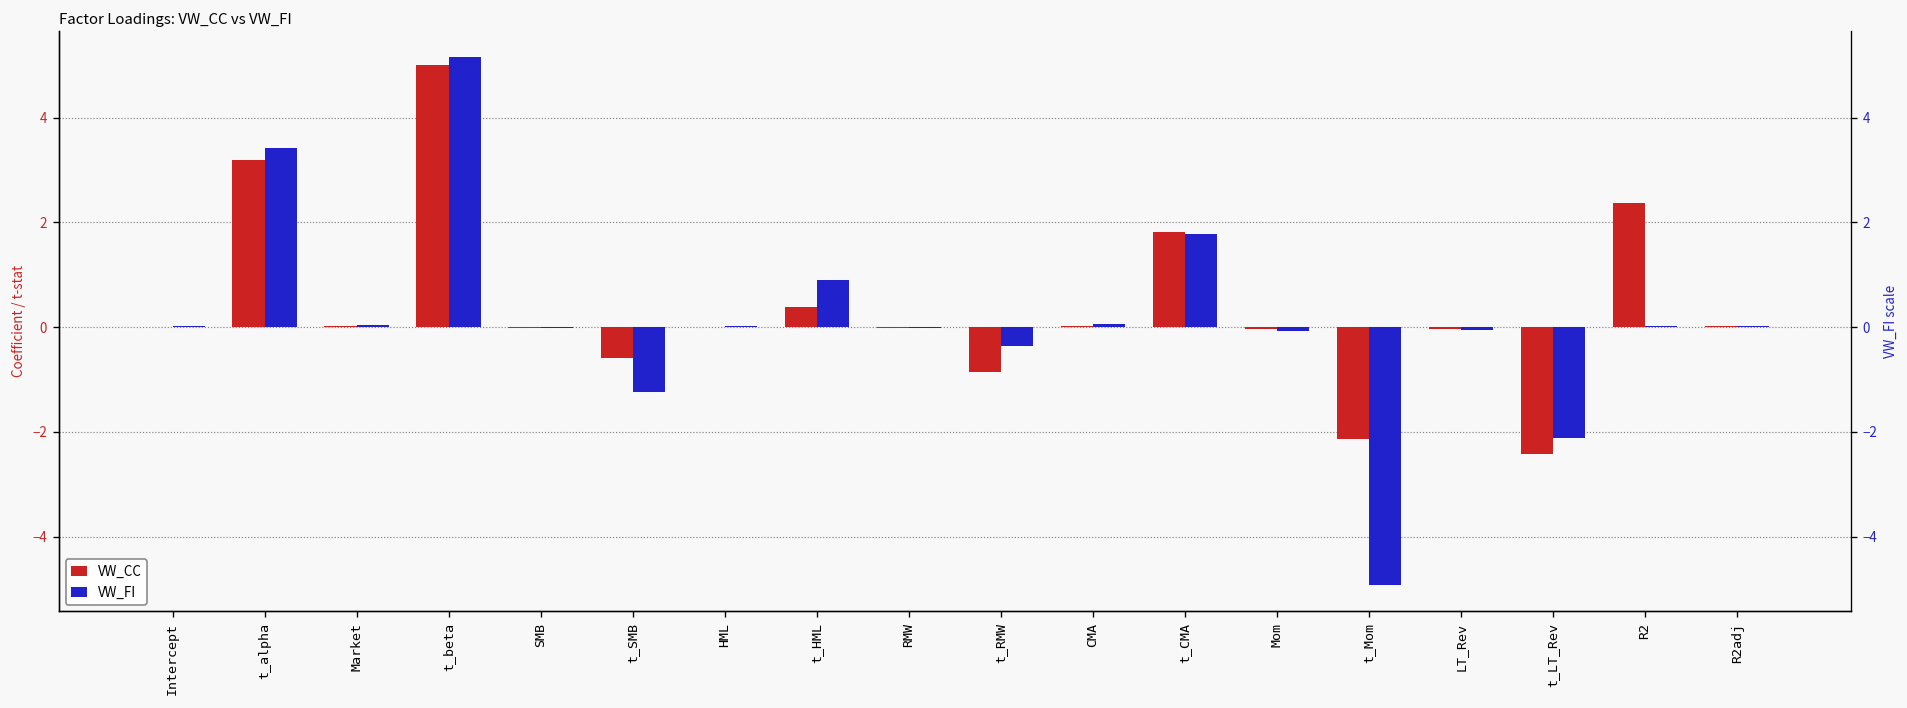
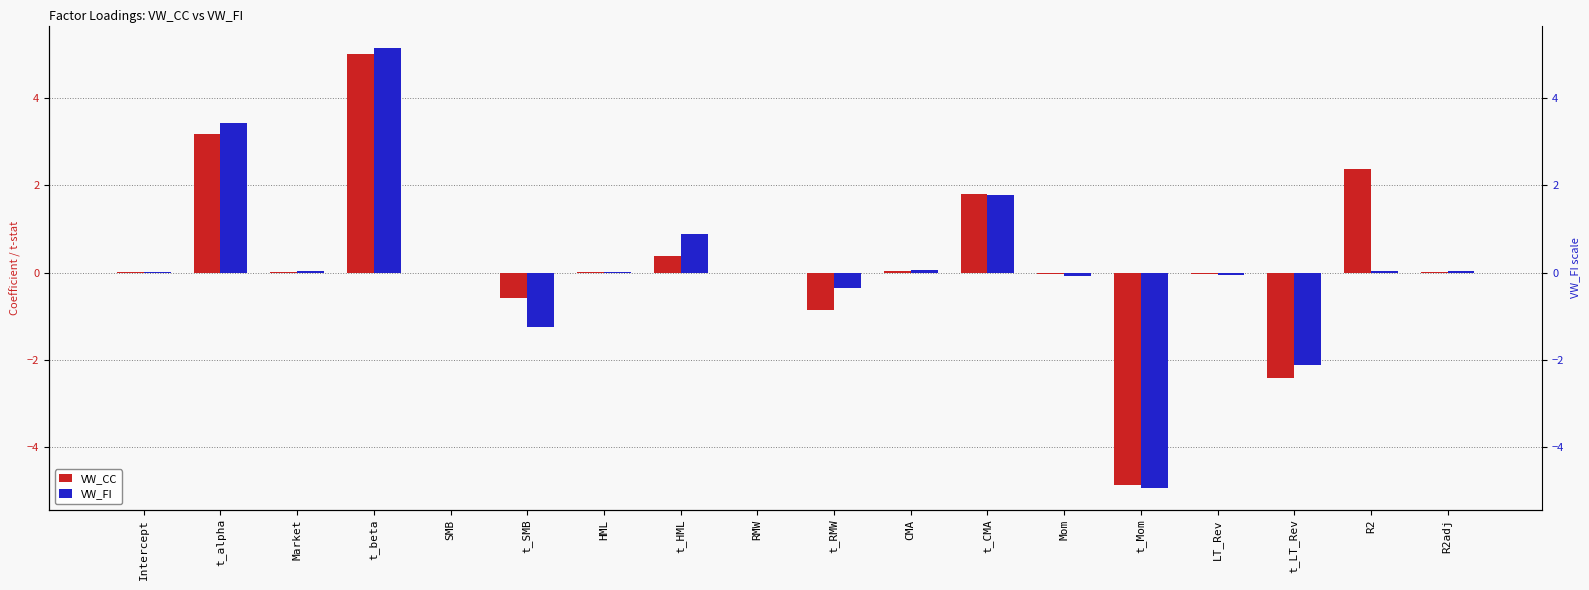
  {
    "VW_CC": {
      "t_alpha": 3.2,
      "t_beta": 5.0,
      "t_SMB": -0.6,
      "t_HML": 0.4,
      "t_RMW": -0.9,
      "t_CMA": 1.8,
-     "t_Mom": -2.1,
+     "t_Mom": -4.9,
      "t_LT_Rev": -2.4,
      "R2": 2.4
    },
    "VW_FI": {
      "t_alpha": 3.4,
      "t_beta": 5.2,
      "t_SMB": -1.2,
      "t_HML": 0.9,
      "t_RMW": -0.4,
      "CMA": 0.1,
      "t_CMA": 1.8,
      "Mom": -0.1,
      "t_Mom": -4.9,
      "t_LT_Rev": -2.1
    }
  }
